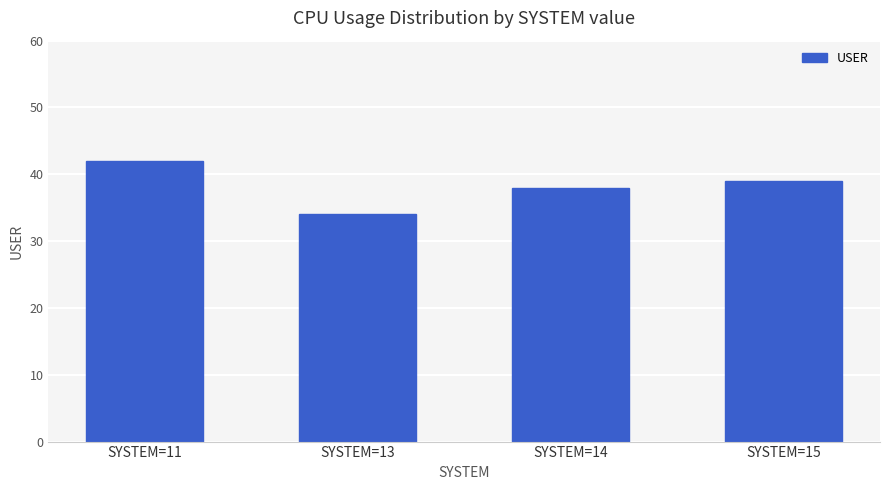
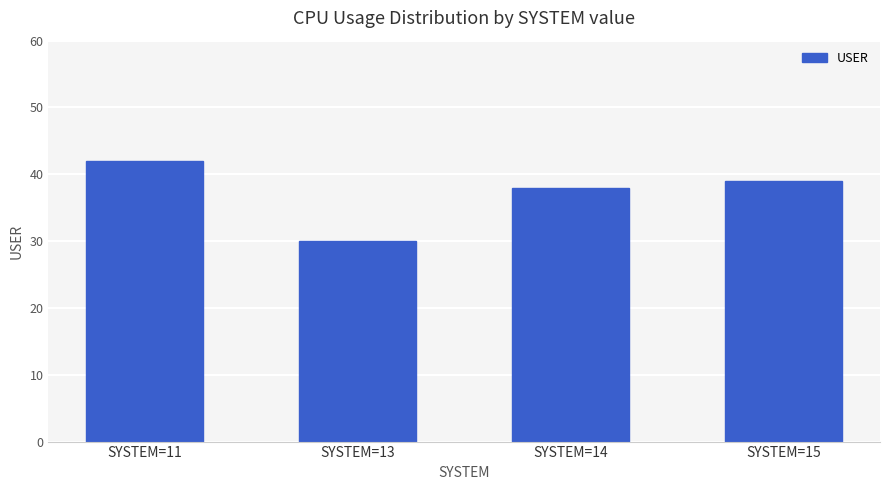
  {
    "SYSTEM=11": 42,
-   "SYSTEM=13": 34,
+   "SYSTEM=13": 30,
    "SYSTEM=14": 38,
    "SYSTEM=15": 39
  }
